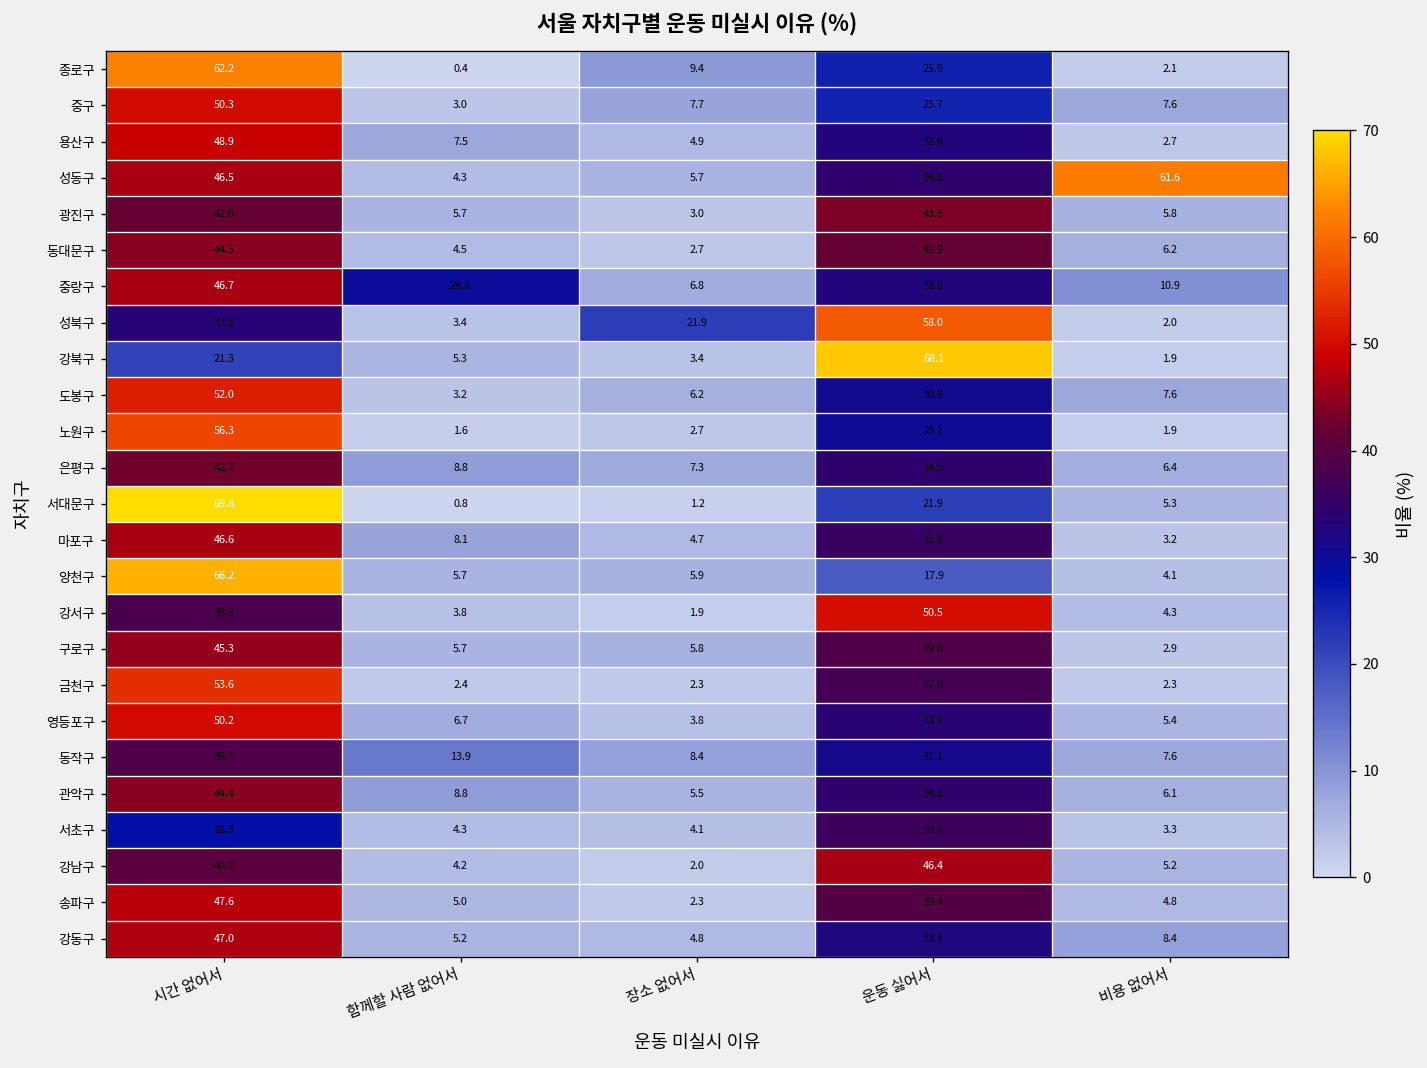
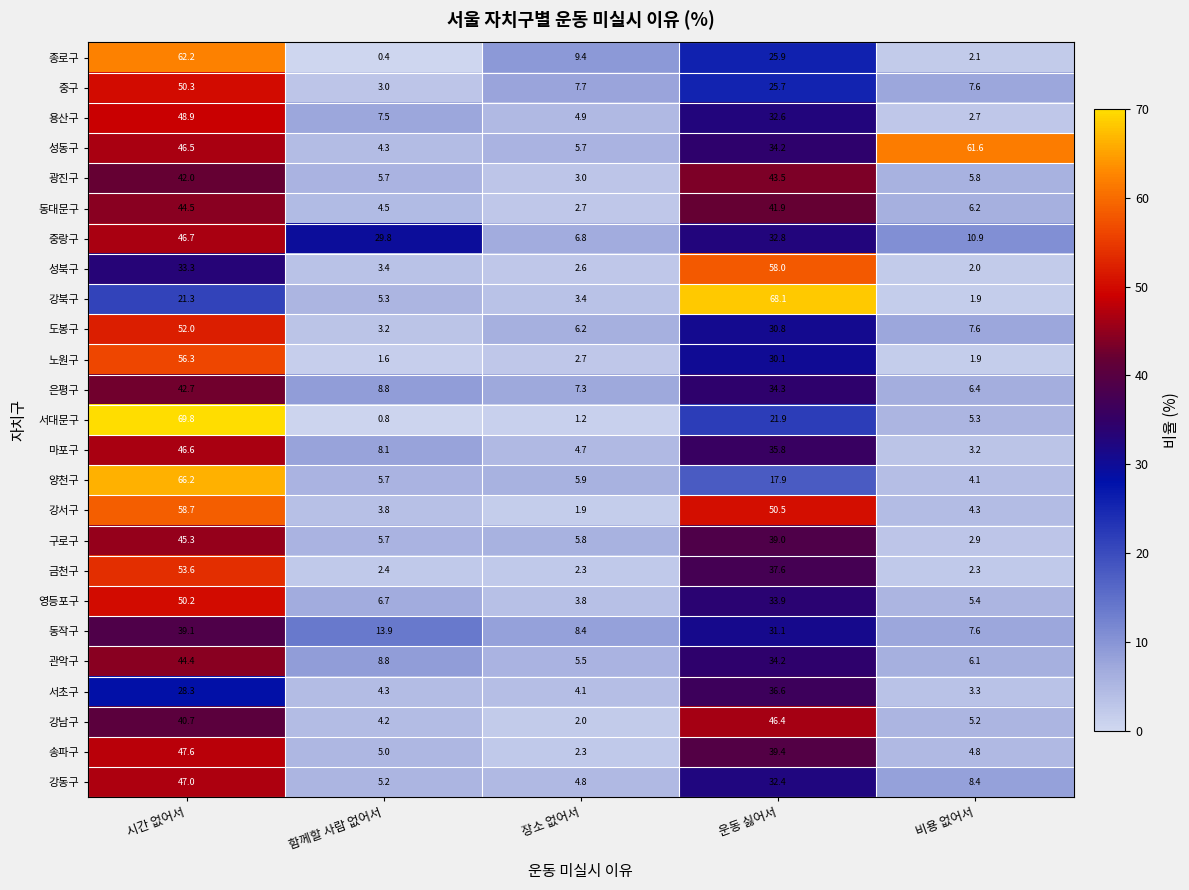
  {
    "종로구": {
      "시간 없어서": 62.2,
      "함께할 사람 없어서": 0.4,
      "장소 없어서": 9.4,
      "운동 싫어서": 25.9,
      "비용 없어서": 2.1
    },
    "중구": {
      "시간 없어서": 50.3,
      "함께할 사람 없어서": 3.0,
      "장소 없어서": 7.7,
      "운동 싫어서": 25.7,
      "비용 없어서": 7.6
    },
    "용산구": {
      "시간 없어서": 48.9,
      "함께할 사람 없어서": 7.5,
      "장소 없어서": 4.9,
      "운동 싫어서": 32.6,
      "비용 없어서": 2.7
    },
    "성동구": {
      "시간 없어서": 46.5,
      "함께할 사람 없어서": 4.3,
      "장소 없어서": 5.7,
      "운동 싫어서": 34.2,
      "비용 없어서": 61.6
    },
    "광진구": {
      "시간 없어서": 42.0,
      "함께할 사람 없어서": 5.7,
      "장소 없어서": 3.0,
      "운동 싫어서": 43.5,
      "비용 없어서": 5.8
    },
    "동대문구": {
      "시간 없어서": 44.5,
      "함께할 사람 없어서": 4.5,
      "장소 없어서": 2.7,
      "운동 싫어서": 41.9,
      "비용 없어서": 6.2
    },
    "중랑구": {
      "시간 없어서": 46.7,
      "함께할 사람 없어서": 29.8,
      "장소 없어서": 6.8,
      "운동 싫어서": 32.8,
      "비용 없어서": 10.9
    },
    "성북구": {
      "시간 없어서": 33.3,
      "함께할 사람 없어서": 3.4,
-     "장소 없어서": 21.9,
+     "장소 없어서": 2.6,
      "운동 싫어서": 58.0,
      "비용 없어서": 2.0
    },
    "강북구": {
      "시간 없어서": 21.3,
      "함께할 사람 없어서": 5.3,
      "장소 없어서": 3.4,
      "운동 싫어서": 68.1,
      "비용 없어서": 1.9
    },
    "도봉구": {
      "시간 없어서": 52.0,
      "함께할 사람 없어서": 3.2,
      "장소 없어서": 6.2,
      "운동 싫어서": 30.8,
      "비용 없어서": 7.6
    },
    "노원구": {
      "시간 없어서": 56.3,
      "함께할 사람 없어서": 1.6,
      "장소 없어서": 2.7,
      "운동 싫어서": 30.1,
      "비용 없어서": 1.9
    },
    "은평구": {
      "시간 없어서": 42.7,
      "함께할 사람 없어서": 8.8,
      "장소 없어서": 7.3,
      "운동 싫어서": 34.3,
      "비용 없어서": 6.4
    },
    "서대문구": {
      "시간 없어서": 69.8,
      "함께할 사람 없어서": 0.8,
      "장소 없어서": 1.2,
      "운동 싫어서": 21.9,
      "비용 없어서": 5.3
    },
    "마포구": {
      "시간 없어서": 46.6,
      "함께할 사람 없어서": 8.1,
      "장소 없어서": 4.7,
      "운동 싫어서": 35.8,
      "비용 없어서": 3.2
    },
    "양천구": {
      "시간 없어서": 66.2,
      "함께할 사람 없어서": 5.7,
      "장소 없어서": 5.9,
      "운동 싫어서": 17.9,
      "비용 없어서": 4.1
    },
    "강서구": {
-     "시간 없어서": 38.5,
+     "시간 없어서": 58.7,
      "함께할 사람 없어서": 3.8,
      "장소 없어서": 1.9,
      "운동 싫어서": 50.5,
      "비용 없어서": 4.3
    },
    "구로구": {
      "시간 없어서": 45.3,
      "함께할 사람 없어서": 5.7,
      "장소 없어서": 5.8,
      "운동 싫어서": 39.0,
      "비용 없어서": 2.9
    },
    "금천구": {
      "시간 없어서": 53.6,
      "함께할 사람 없어서": 2.4,
      "장소 없어서": 2.3,
      "운동 싫어서": 37.6,
      "비용 없어서": 2.3
    },
    "영등포구": {
      "시간 없어서": 50.2,
      "함께할 사람 없어서": 6.7,
      "장소 없어서": 3.8,
      "운동 싫어서": 33.9,
      "비용 없어서": 5.4
    },
    "동작구": {
      "시간 없어서": 39.1,
      "함께할 사람 없어서": 13.9,
      "장소 없어서": 8.4,
      "운동 싫어서": 31.1,
      "비용 없어서": 7.6
    },
    "관악구": {
      "시간 없어서": 44.4,
      "함께할 사람 없어서": 8.8,
      "장소 없어서": 5.5,
      "운동 싫어서": 34.2,
      "비용 없어서": 6.1
    },
    "서초구": {
      "시간 없어서": 28.3,
      "함께할 사람 없어서": 4.3,
      "장소 없어서": 4.1,
      "운동 싫어서": 36.6,
      "비용 없어서": 3.3
    },
    "강남구": {
      "시간 없어서": 40.7,
      "함께할 사람 없어서": 4.2,
      "장소 없어서": 2.0,
      "운동 싫어서": 46.4,
      "비용 없어서": 5.2
    },
    "송파구": {
      "시간 없어서": 47.6,
      "함께할 사람 없어서": 5.0,
      "장소 없어서": 2.3,
      "운동 싫어서": 39.4,
      "비용 없어서": 4.8
    },
    "강동구": {
      "시간 없어서": 47.0,
      "함께할 사람 없어서": 5.2,
      "장소 없어서": 4.8,
      "운동 싫어서": 32.4,
      "비용 없어서": 8.4
    }
  }
